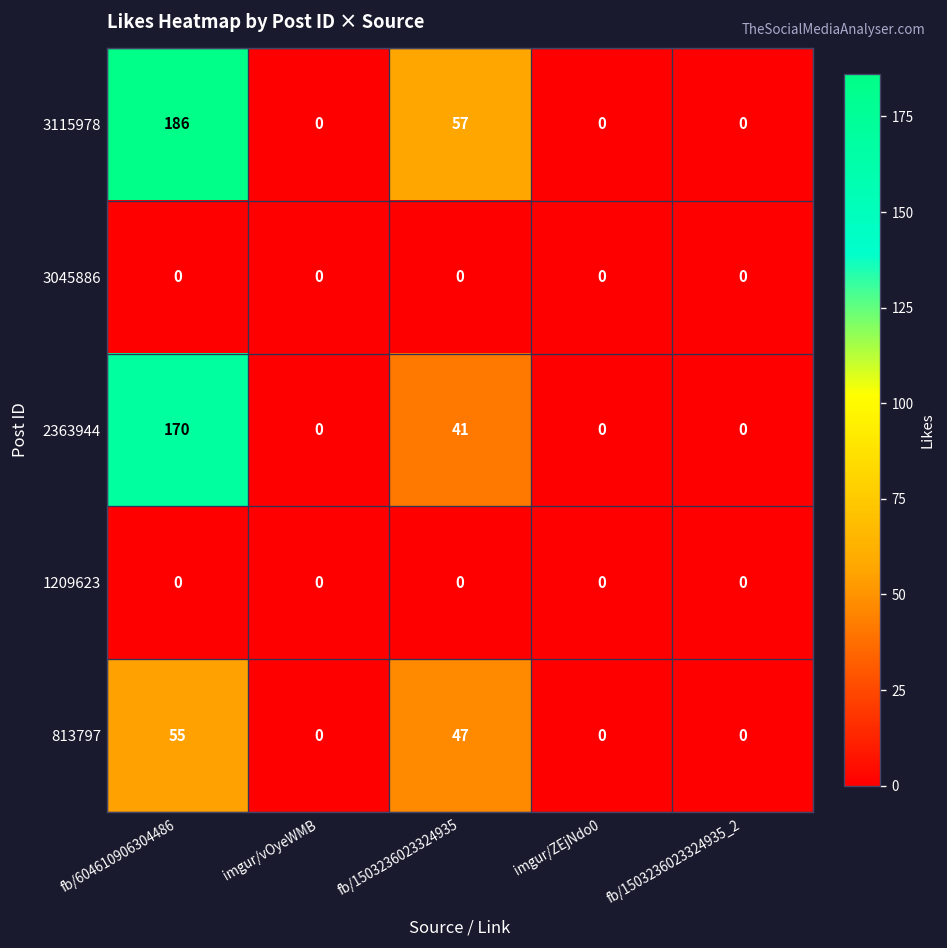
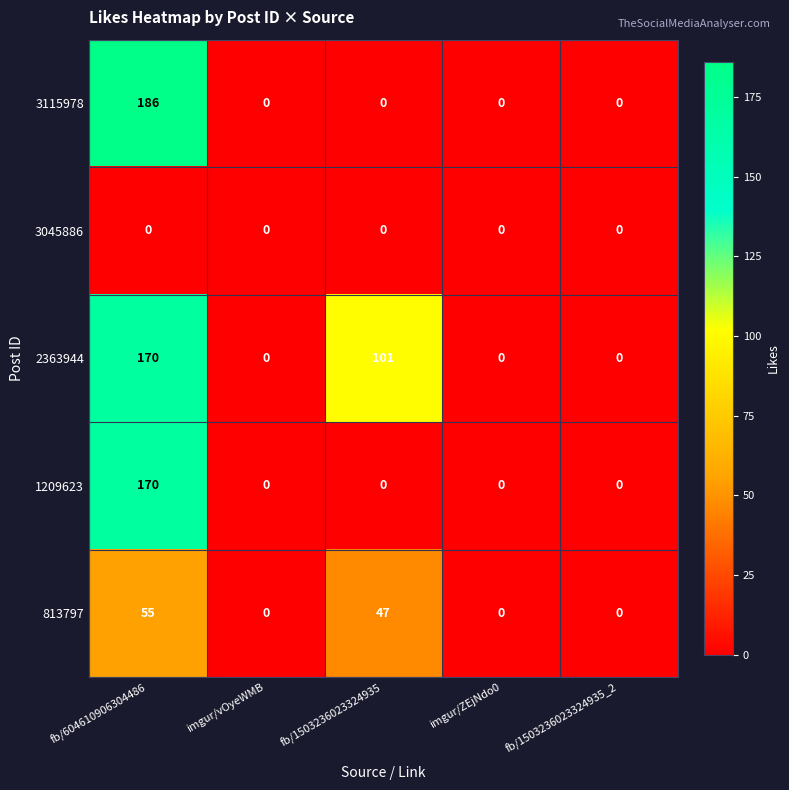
  {
    "3115978": {
      "fb/604610906304486": 186,
      "imgur/vOyeWMB": 0,
-     "fb/1503236023324935": 57,
+     "fb/1503236023324935": 0,
      "imgur/ZEjNdo0": 0,
      "fb/1503236023324935_2": 0
    },
    "3045886": {
      "fb/604610906304486": 0,
      "imgur/vOyeWMB": 0,
      "fb/1503236023324935": 0,
      "imgur/ZEjNdo0": 0,
      "fb/1503236023324935_2": 0
    },
    "2363944": {
      "fb/604610906304486": 170,
      "imgur/vOyeWMB": 0,
-     "fb/1503236023324935": 41,
+     "fb/1503236023324935": 101,
      "imgur/ZEjNdo0": 0,
      "fb/1503236023324935_2": 0
    },
    "1209623": {
-     "fb/604610906304486": 0,
+     "fb/604610906304486": 170,
      "imgur/vOyeWMB": 0,
      "fb/1503236023324935": 0,
      "imgur/ZEjNdo0": 0,
      "fb/1503236023324935_2": 0
    },
    "813797": {
      "fb/604610906304486": 55,
      "imgur/vOyeWMB": 0,
      "fb/1503236023324935": 47,
      "imgur/ZEjNdo0": 0,
      "fb/1503236023324935_2": 0
    }
  }
